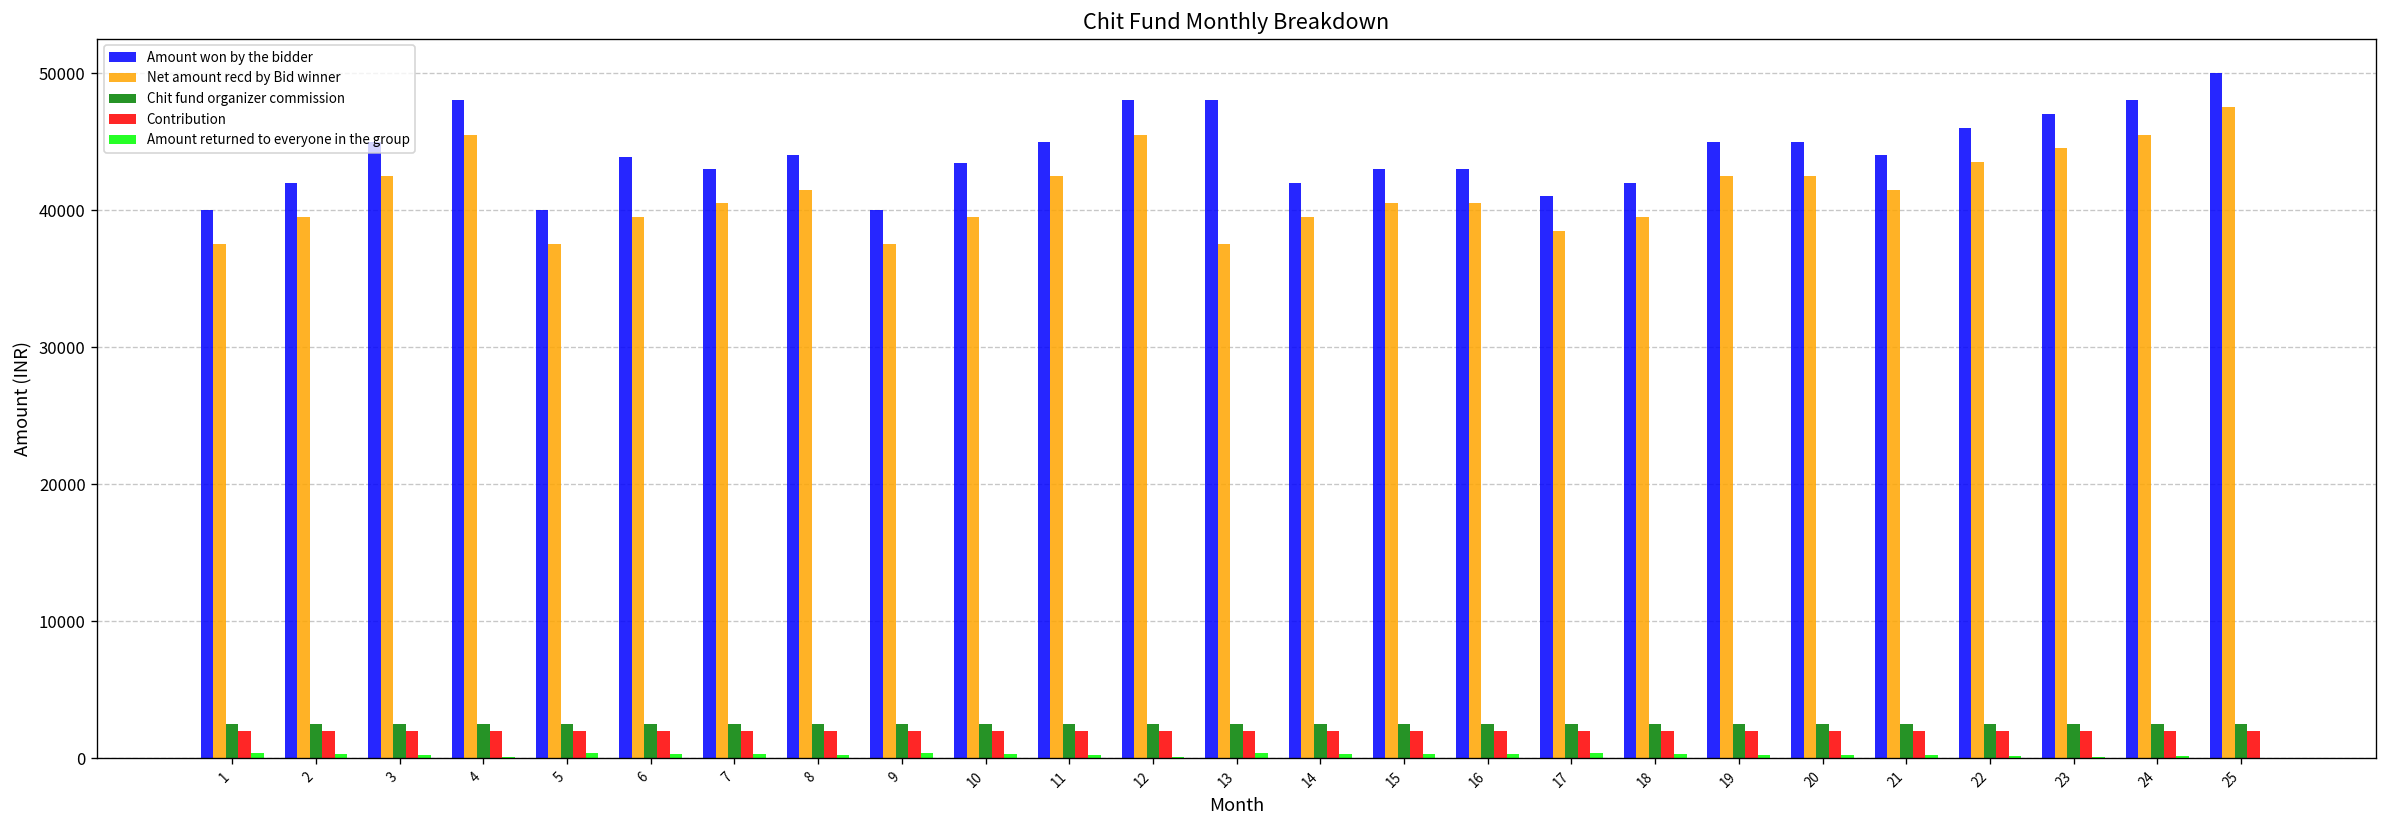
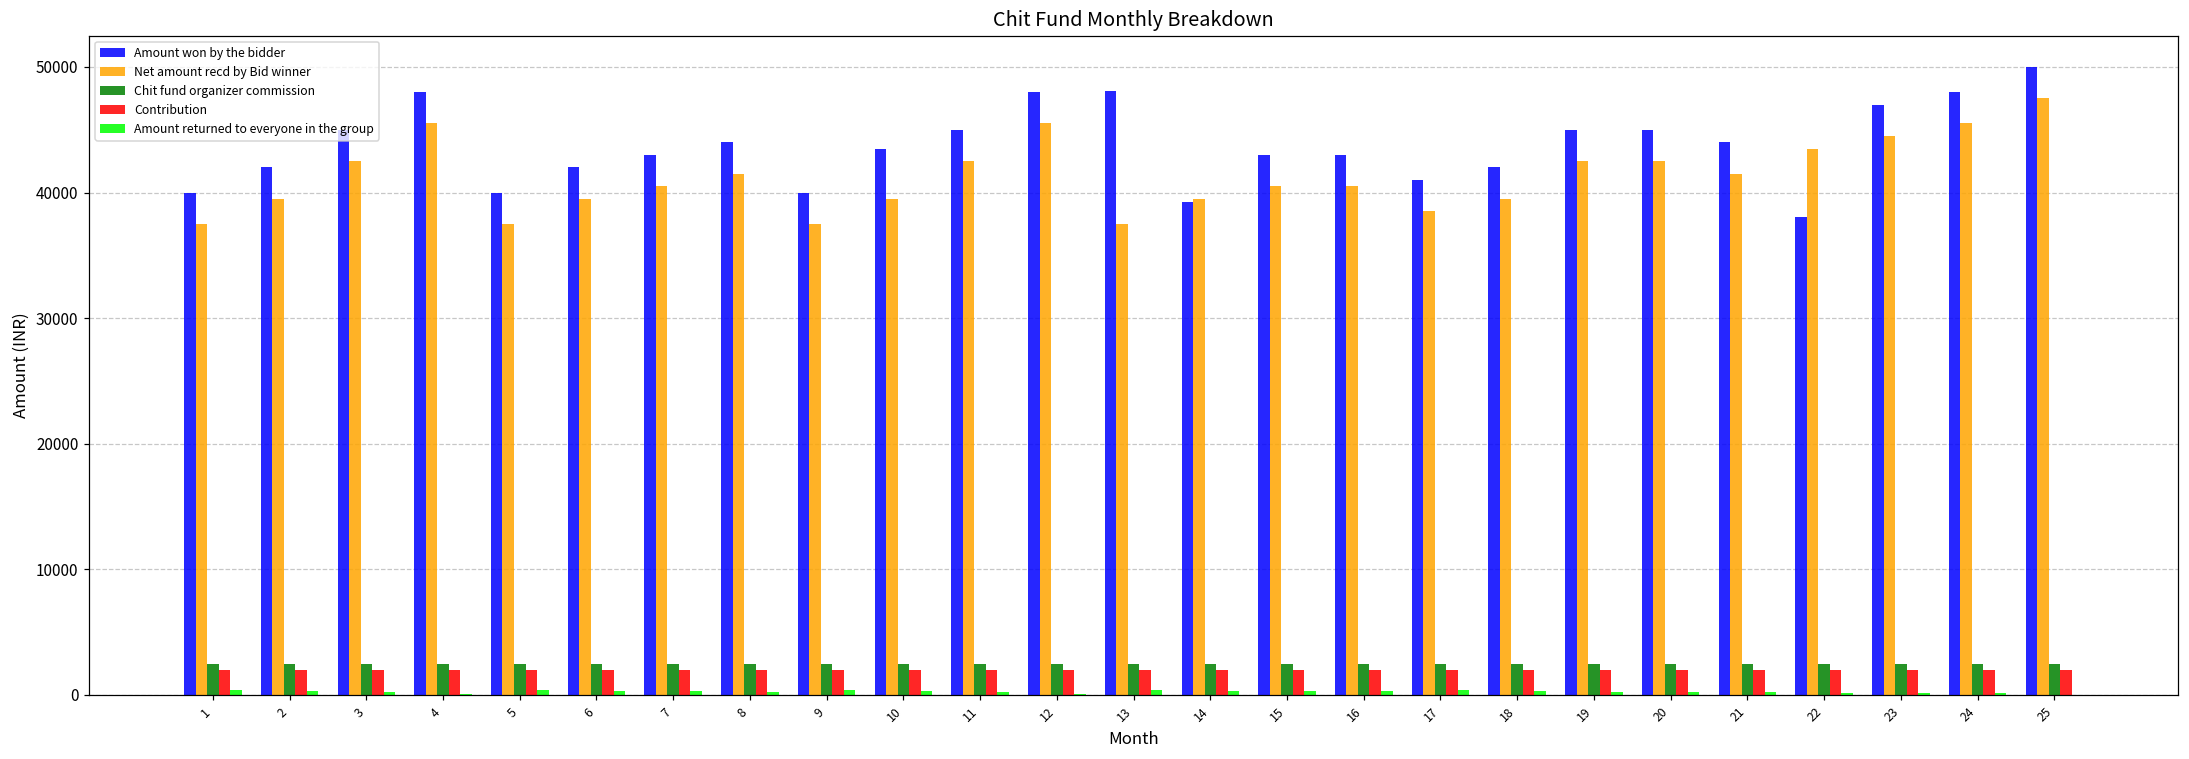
  {
    "Amount won by the bidder": {
      "1": 40000,
      "2": 42000,
      "4": 48000,
      "5": 40000,
-     "6": 43900,
+     "6": 42000,
      "7": 43000,
      "8": 44000,
      "9": 40000,
      "10": 43500,
      "11": 45000,
      "12": 48000,
      "13": 48100,
-     "14": 42000,
+     "14": 39200,
      "15": 43000,
      "16": 43000,
      "17": 41000,
      "18": 42000,
      "19": 45000,
      "20": 45000,
      "21": 44000,
-     "22": 46000,
+     "22": 38100,
      "23": 47000,
      "24": 48000,
      "25": 50000
    },
    "Net amount recd by Bid winner": {
      "1": 37500,
      "2": 39500,
      "3": 42500,
      "4": 45500,
      "5": 37500,
      "6": 39500,
      "7": 40500,
      "8": 41500,
      "9": 37500,
      "10": 39500,
      "11": 42500,
      "12": 45500,
      "13": 37500,
      "14": 39500,
      "15": 40500,
      "16": 40500,
      "17": 38500,
      "18": 39500,
      "19": 42500,
      "20": 42500,
      "21": 41500,
      "22": 43500,
      "23": 44500,
      "24": 45500,
      "25": 47500
    },
    "Chit fund organizer commission": {
      "1": 2500,
      "2": 2500,
      "3": 2500,
      "4": 2500,
      "5": 2500,
      "6": 2500,
      "7": 2500,
      "8": 2500,
      "9": 2500,
      "10": 2500,
      "11": 2500,
      "12": 2500,
      "13": 2500,
      "14": 2500,
      "15": 2500,
      "16": 2500,
      "17": 2500,
      "18": 2500,
      "19": 2500,
      "20": 2500,
      "21": 2500,
      "22": 2500,
      "23": 2500,
      "24": 2500,
      "25": 2500
    },
    "Contribution": {
      "1": 2000,
      "2": 2000,
      "3": 2000,
      "4": 2000,
      "5": 2000,
      "6": 2000,
      "7": 2000,
      "8": 2000,
      "9": 2000,
      "10": 2000,
      "11": 2000,
      "12": 2000,
      "13": 2000,
      "14": 2000,
      "15": 2000,
      "16": 2000,
      "17": 2000,
      "18": 2000,
      "19": 2000,
      "20": 2000,
      "21": 2000,
      "22": 2000,
      "23": 2000,
      "24": 2000,
      "25": 2000
    },
    "Amount returned to everyone in the group": {
      "1": 400,
      "2": 300,
      "5": 400,
      "6": 300,
      "7": 300,
      "8": 200,
      "9": 400,
      "10": 300,
      "13": 400,
      "14": 300,
      "15": 300,
      "16": 300,
      "17": 400,
      "18": 300,
      "21": 200,
      "25": 0
    }
  }
